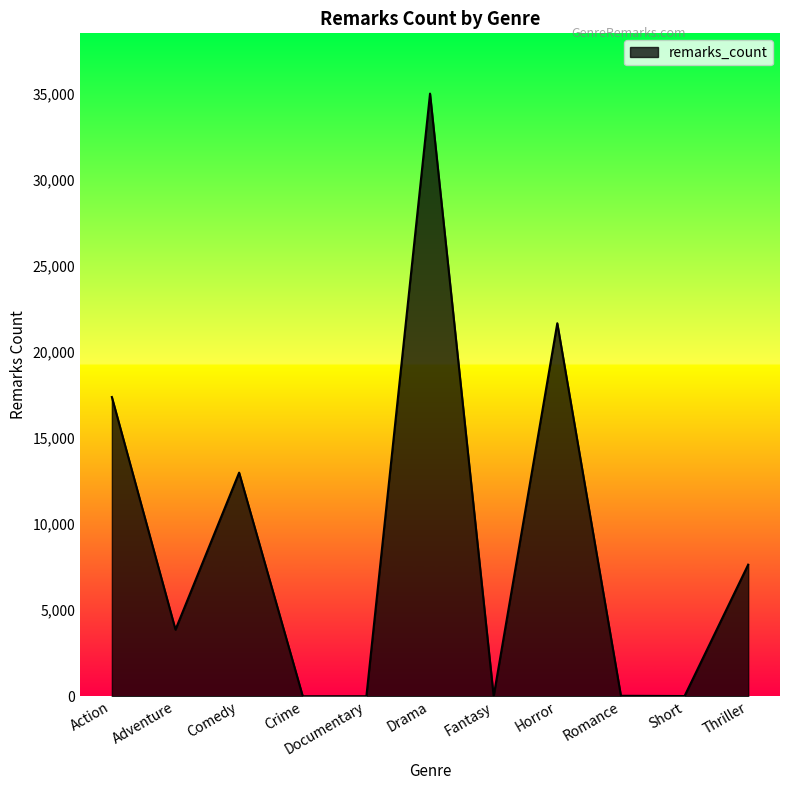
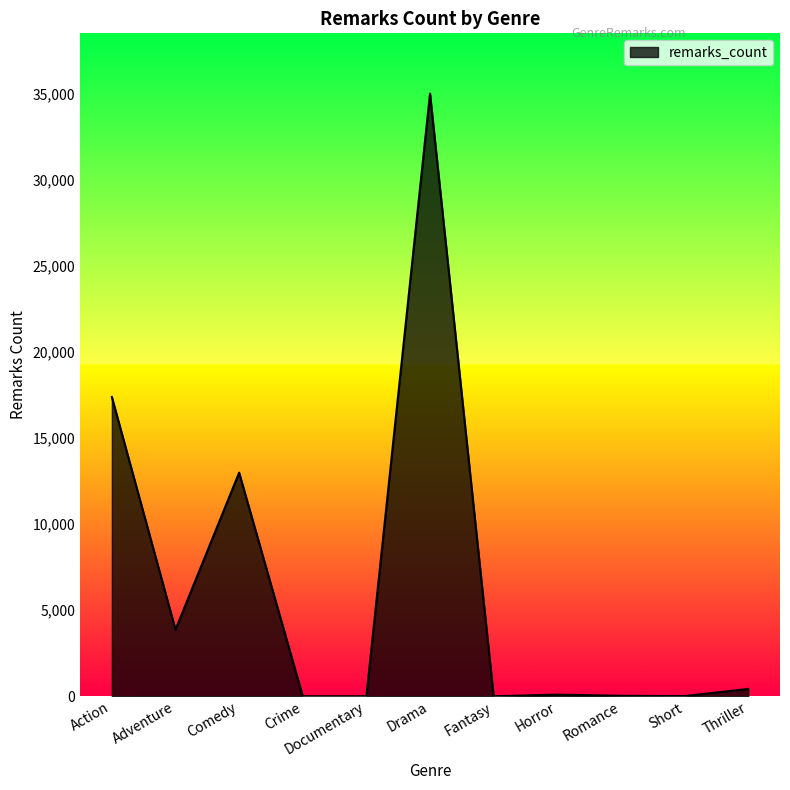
  {
    "Action": "17,400",
    "Adventure": "3,900",
    "Comedy": "13,000",
    "Crime": "0",
    "Documentary": "0",
    "Drama": "35,000",
    "Fantasy": "0",
-   "Horror": "21,700",
+   "Horror": "100",
    "Romance": "0",
    "Short": "0",
-   "Thriller": "7,600"
+   "Thriller": "400"
  }
